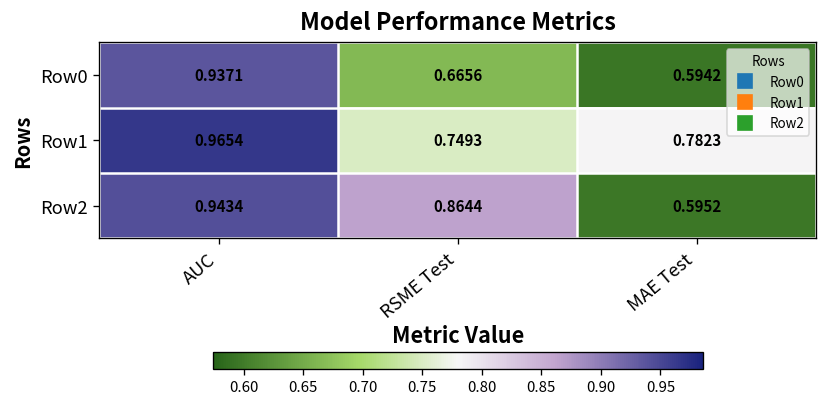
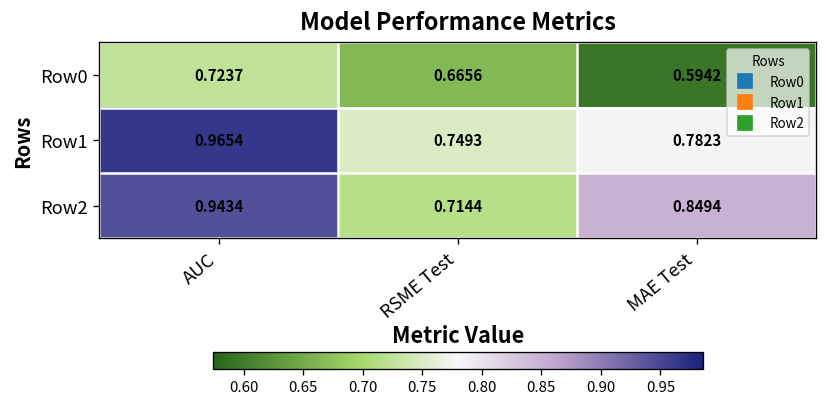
  {
    "Row0": {
-     "AUC": 0.9371,
+     "AUC": 0.7237,
      "RSME Test": 0.6656,
      "MAE Test": 0.5942
    },
    "Row1": {
      "AUC": 0.9654,
      "RSME Test": 0.7493,
      "MAE Test": 0.7823
    },
    "Row2": {
      "AUC": 0.9434,
-     "RSME Test": 0.8644,
-     "MAE Test": 0.5952
+     "RSME Test": 0.7144,
+     "MAE Test": 0.8494
    }
  }
